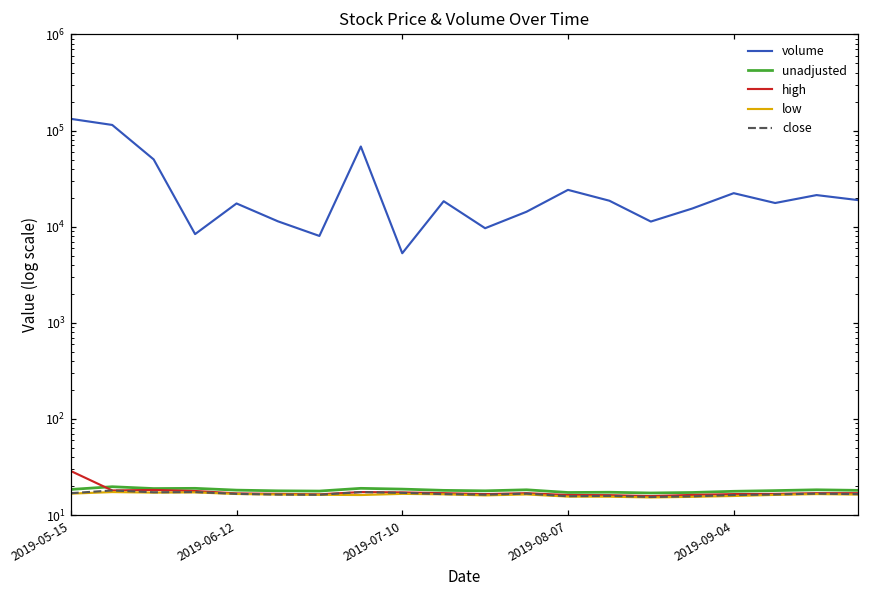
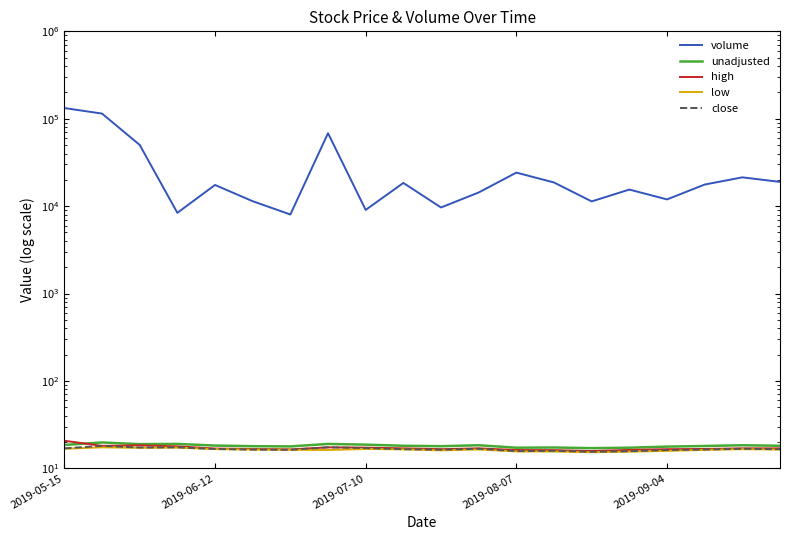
  {
    "volume": {
      "2019-05-15": 130000,
      "2019-06-12": 17000,
-     "2019-07-10": 5000,
+     "2019-07-10": 9000,
      "2019-08-07": 24000,
-     "2019-09-04": 22000
+     "2019-09-04": 12000
    },
    "unadjusted": {
      "2019-05-15": 19,
      "2019-06-12": 18,
      "2019-07-10": 19,
      "2019-09-04": 18
    },
    "high": {
-     "2019-05-15": 29
+     "2019-05-15": 21
    }
  }
